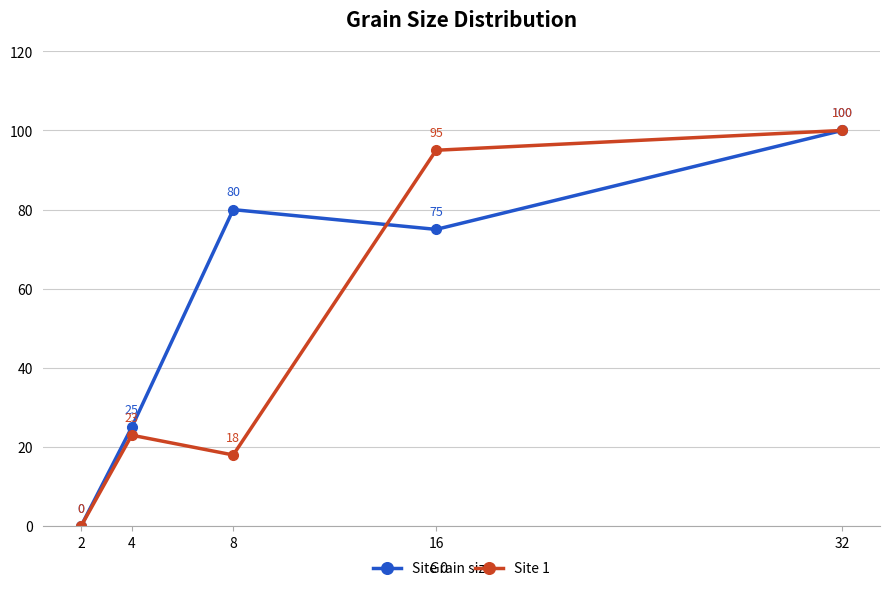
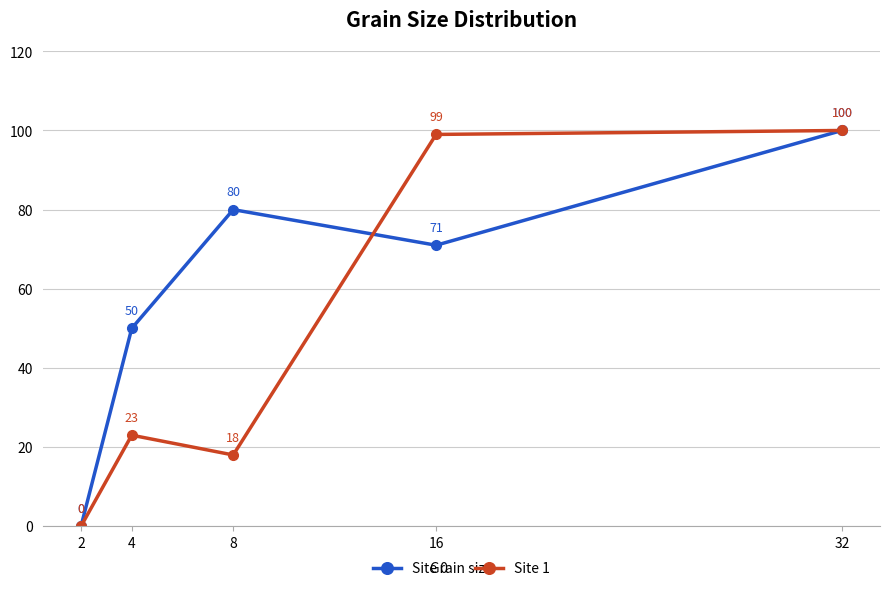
  {
    "Site 0": {
-     "4": 25,
+     "4": 50,
      "8": 80,
-     "16": 75
+     "16": 71
    },
    "Site 1": {
      "8": 18,
-     "16": 95
+     "16": 99
    }
  }
